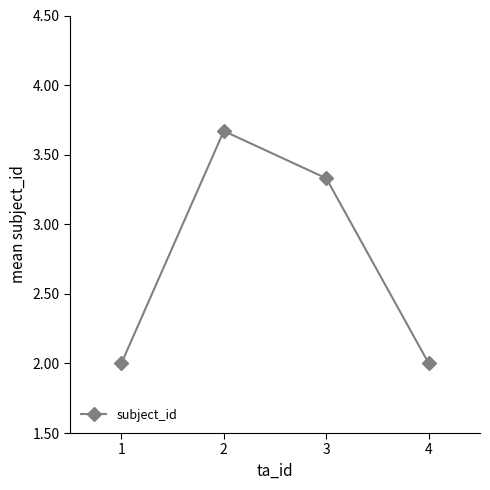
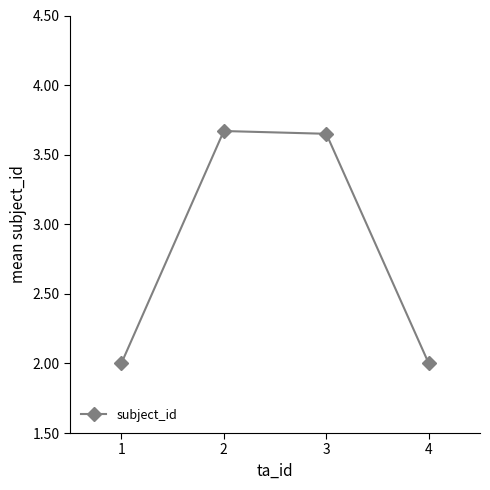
  {
    "1": 2.00,
    "2": 3.67,
-   "3": 3.33,
+   "3": 3.65,
    "4": 2.00
  }
